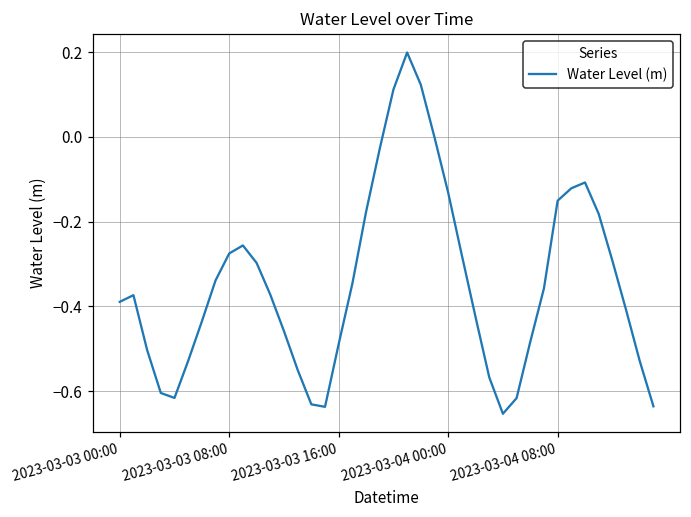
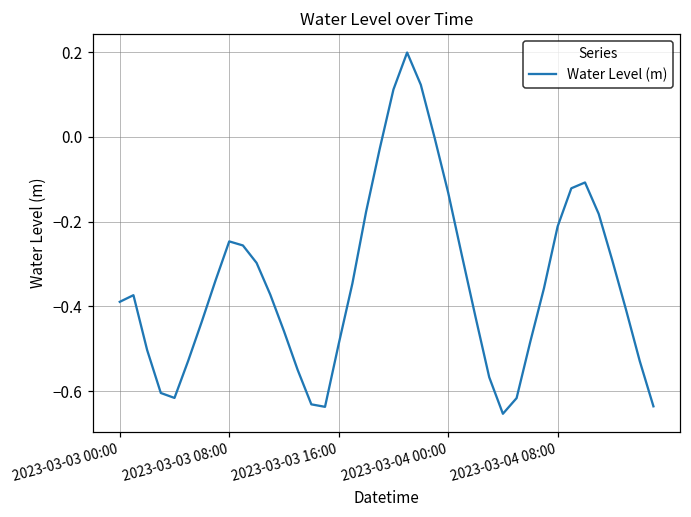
  {
    "2023-03-03 00:00": -0.39,
-   "2023-03-03 08:00": -0.28,
+   "2023-03-03 08:00": -0.25,
    "2023-03-03 16:00": -0.49,
    "2023-03-04 00:00": -0.13,
-   "2023-03-04 08:00": -0.15
+   "2023-03-04 08:00": -0.21
  }
